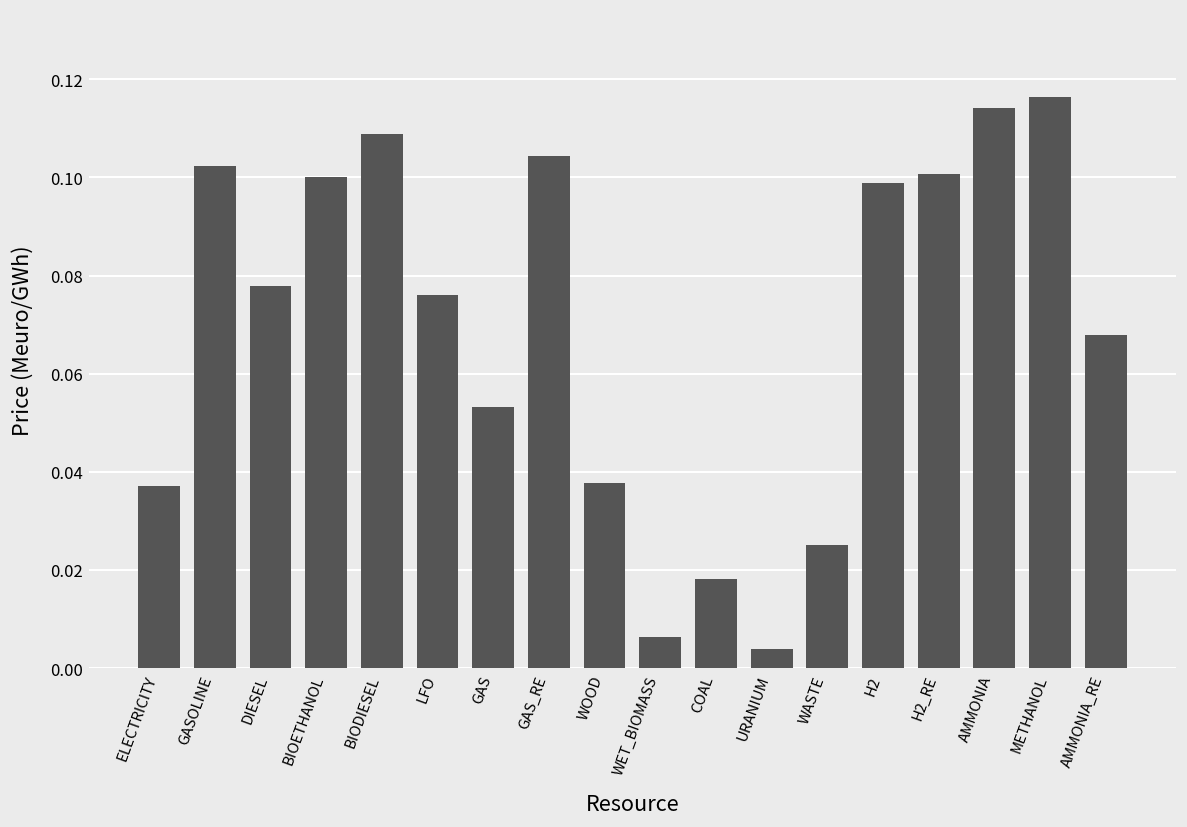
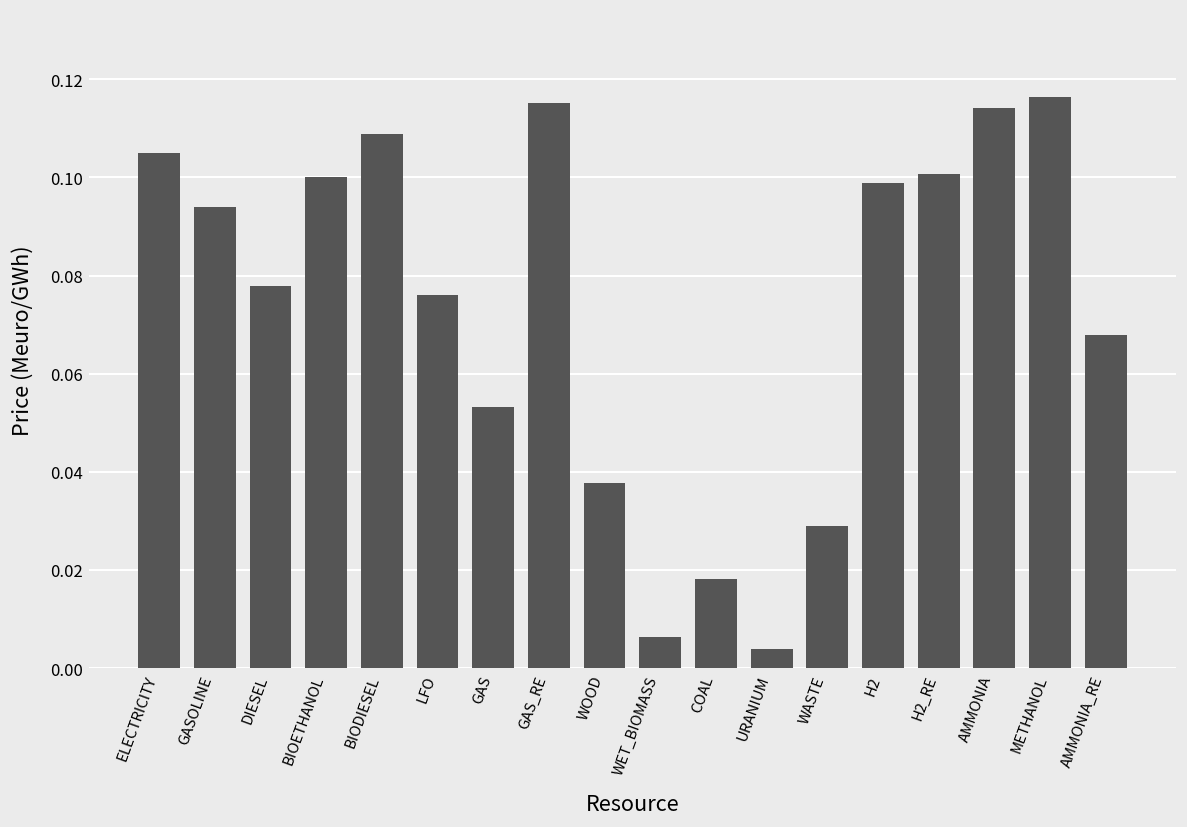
  {
-   "ELECTRICITY": 0.037,
-   "GASOLINE": 0.102,
+   "ELECTRICITY": 0.105,
+   "GASOLINE": 0.094,
    "DIESEL": 0.078,
    "BIOETHANOL": 0.100,
    "BIODIESEL": 0.109,
    "LFO": 0.076,
    "GAS": 0.053,
-   "GAS_RE": 0.104,
+   "GAS_RE": 0.115,
    "WOOD": 0.038,
    "WET_BIOMASS": 0.006,
    "COAL": 0.018,
    "URANIUM": 0.004,
-   "WASTE": 0.025,
+   "WASTE": 0.029,
    "H2": 0.099,
    "H2_RE": 0.101,
    "AMMONIA": 0.114,
    "METHANOL": 0.116,
    "AMMONIA_RE": 0.068
  }
